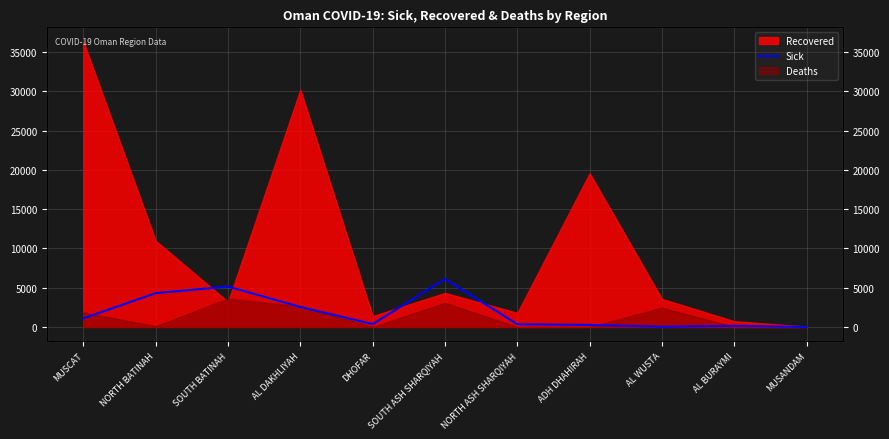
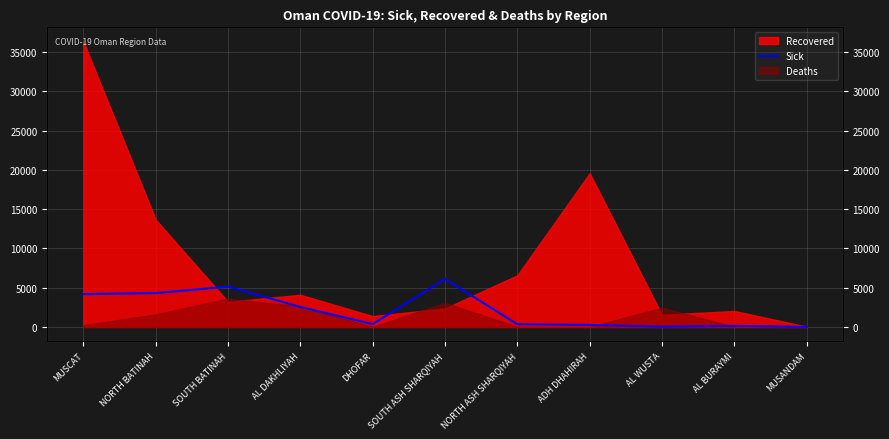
  {
    "Sick": {
-     "MUSCAT": 1000,
+     "MUSCAT": 4000,
      "NORTH BATINAH": 4000,
      "SOUTH BATINAH": 5000,
      "DHOFAR": 0,
      "SOUTH ASH SHARQIYAH": 6000,
      "NORTH ASH SHARQIYAH": 0,
      "AL WUSTA": 0
    },
    "Recovered": {
      "MUSCAT": 36000,
-     "NORTH BATINAH": 11000,
+     "NORTH BATINAH": 14000,
      "SOUTH BATINAH": 3000,
-     "AL DAKHLIYAH": 30000,
+     "AL DAKHLIYAH": 4000,
      "DHOFAR": 1000,
-     "SOUTH ASH SHARQIYAH": 4000,
-     "NORTH ASH SHARQIYAH": 2000,
+     "SOUTH ASH SHARQIYAH": 2000,
+     "NORTH ASH SHARQIYAH": 7000,
      "ADH DHAHIRAH": 20000,
-     "AL WUSTA": 4000,
-     "AL BURAYMI": 1000
+     "AL WUSTA": 2000,
+     "AL BURAYMI": 2000
    },
    "Deaths": {
-     "MUSCAT": 2000,
-     "NORTH BATINAH": 0,
+     "MUSCAT": 0,
+     "NORTH BATINAH": 2000,
      "SOUTH BATINAH": 4000,
      "SOUTH ASH SHARQIYAH": 3000,
      "AL WUSTA": 2000
    }
  }
